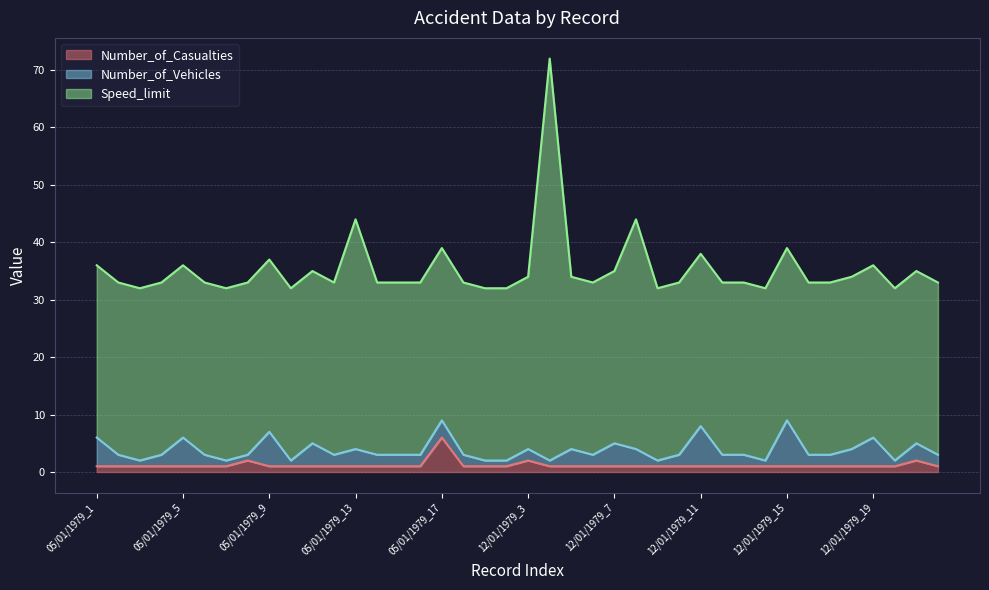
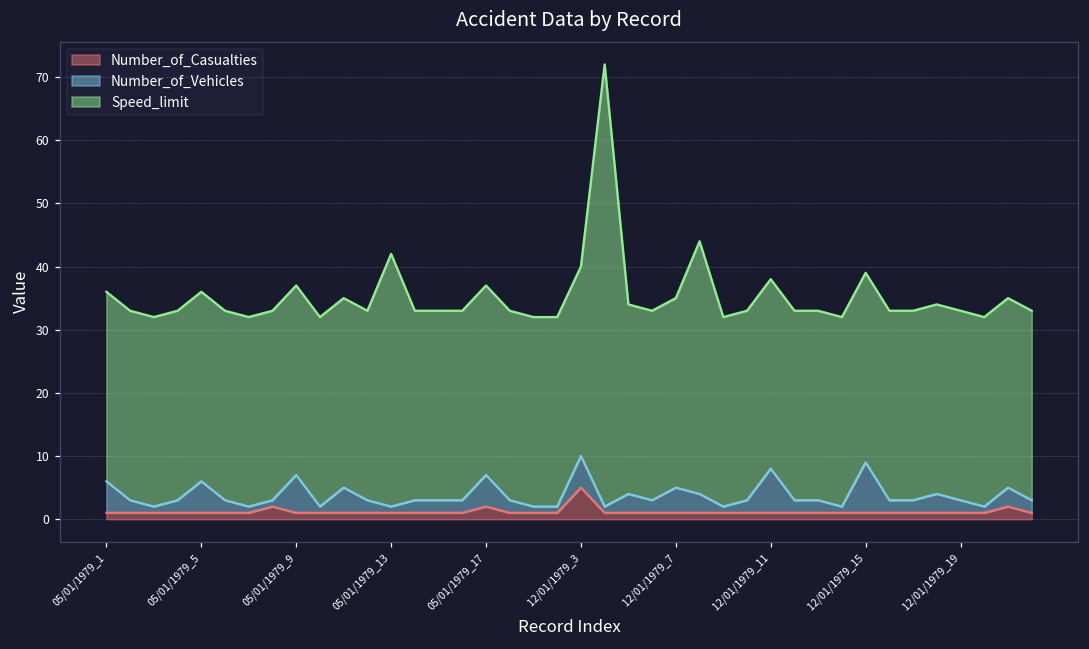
  {
    "Number_of_Casualties": {
      "05/01/1979_1": 1,
      "05/01/1979_5": 1,
      "05/01/1979_9": 1,
      "05/01/1979_13": 1,
-     "05/01/1979_17": 6,
-     "12/01/1979_3": 2,
+     "05/01/1979_17": 2,
+     "12/01/1979_3": 5,
      "12/01/1979_7": 1,
      "12/01/1979_11": 1,
      "12/01/1979_15": 1,
      "12/01/1979_19": 1
    },
    "Number_of_Vehicles": {
      "05/01/1979_1": 5,
      "05/01/1979_5": 5,
      "05/01/1979_9": 6,
-     "05/01/1979_13": 3,
-     "05/01/1979_17": 3,
-     "12/01/1979_3": 2,
+     "05/01/1979_13": 1,
+     "05/01/1979_17": 5,
+     "12/01/1979_3": 5,
      "12/01/1979_7": 4,
      "12/01/1979_11": 7,
      "12/01/1979_15": 8,
-     "12/01/1979_19": 5
+     "12/01/1979_19": 2
    },
    "Speed_limit": {
      "05/01/1979_1": 30,
      "05/01/1979_5": 30,
      "05/01/1979_9": 30,
      "05/01/1979_13": 40,
      "05/01/1979_17": 30,
      "12/01/1979_3": 30,
      "12/01/1979_7": 30,
      "12/01/1979_11": 30,
      "12/01/1979_15": 30,
      "12/01/1979_19": 30
    }
  }
